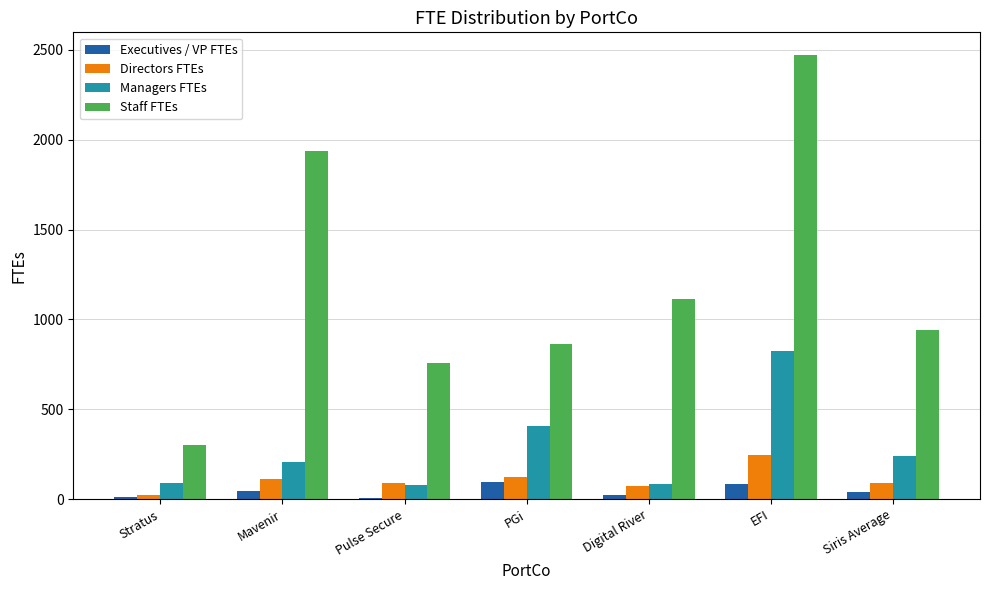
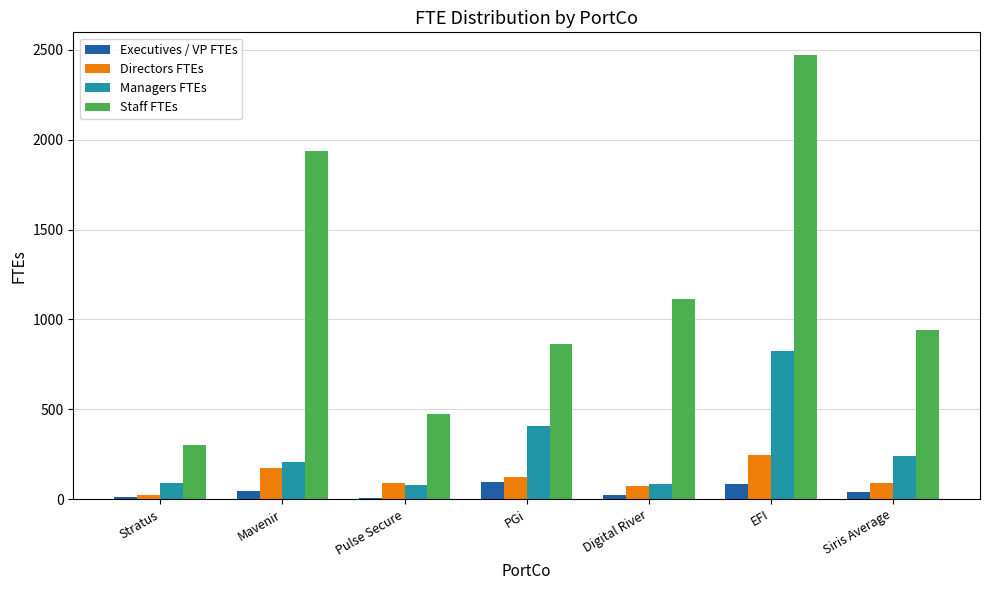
  {
    "Directors FTEs": {
      "Stratus": 20,
-     "Mavenir": 110,
+     "Mavenir": 180,
      "Pulse Secure": 90,
      "PGi": 130,
      "Digital River": 70,
      "EFI": 250,
      "Siris Average": 90
    },
    "Staff FTEs": {
      "Stratus": 300,
      "Mavenir": 1940,
-     "Pulse Secure": 760,
+     "Pulse Secure": 480,
      "PGi": 870,
      "Digital River": 1110,
      "EFI": 2470,
      "Siris Average": 940
    }
  }
